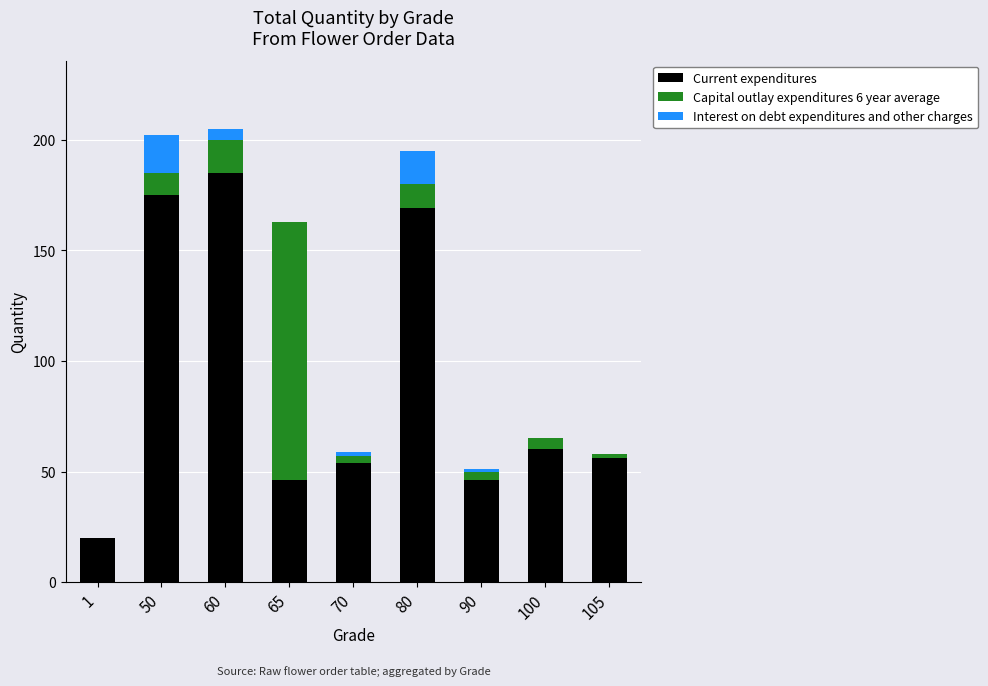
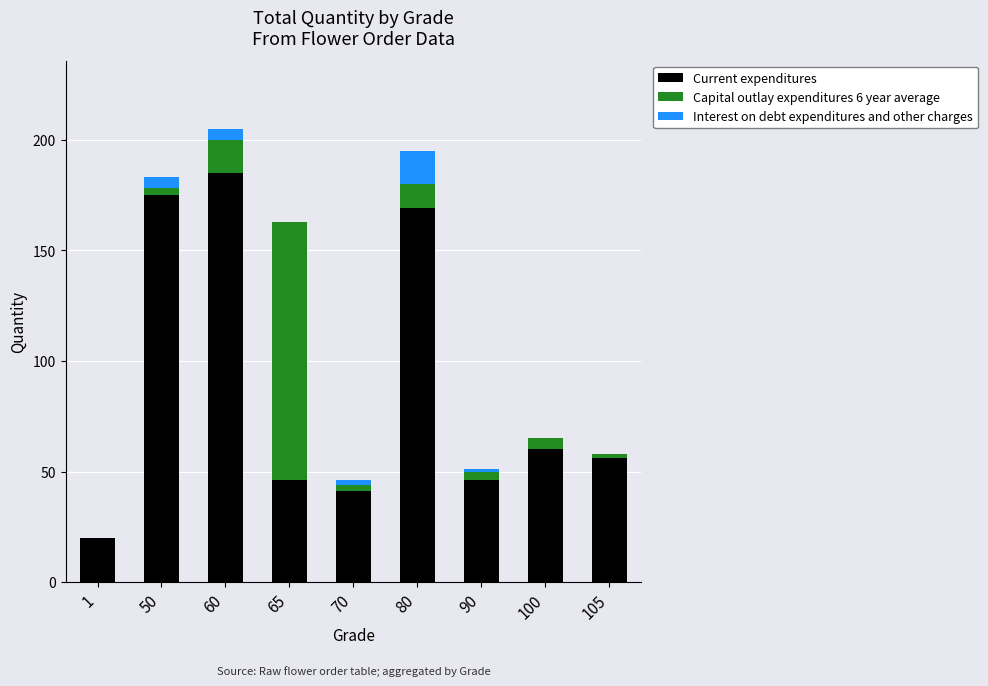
  {
    "Current expenditures": {
      "1": 20,
      "50": 175,
      "60": 185,
      "65": 46,
-     "70": 54,
+     "70": 41,
      "80": 169,
      "90": 46,
      "100": 60,
      "105": 56
    },
    "Capital outlay expenditures 6 year average": {
      "1": 0,
-     "50": 10,
+     "50": 3,
      "60": 15,
      "65": 117,
      "70": 3,
      "80": 11,
      "90": 4,
      "100": 5,
      "105": 2
    },
    "Interest on debt expenditures and other charges": {
      "1": 0,
-     "50": 17,
+     "50": 5,
      "60": 5,
      "65": 0,
      "70": 2,
      "80": 15,
      "100": 0,
      "105": 0
    }
  }
